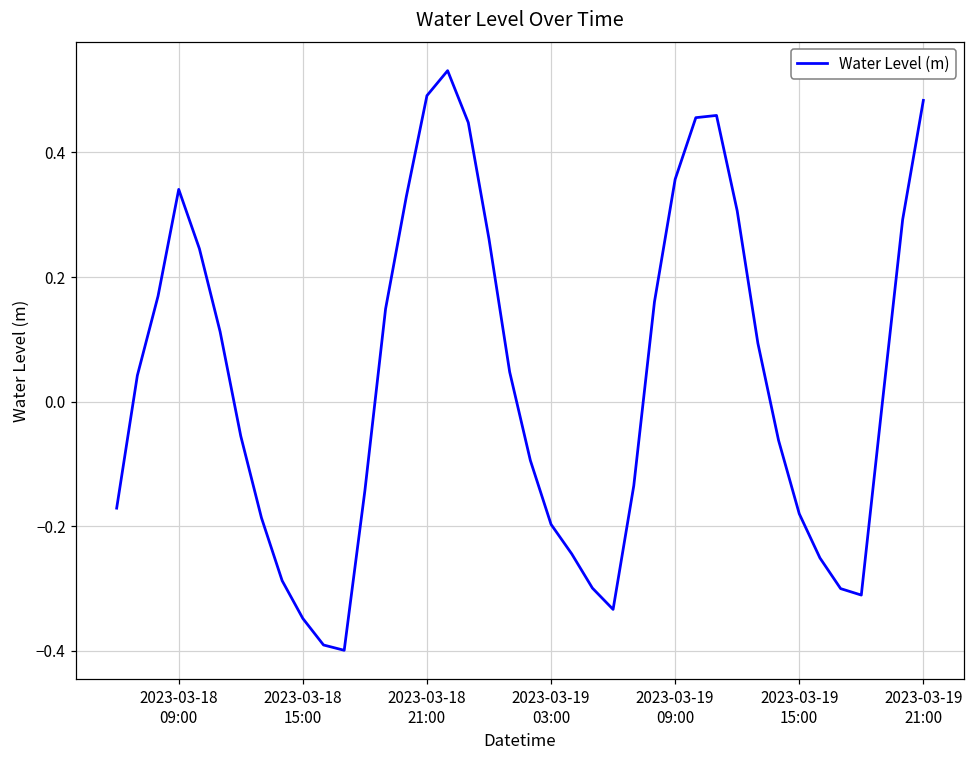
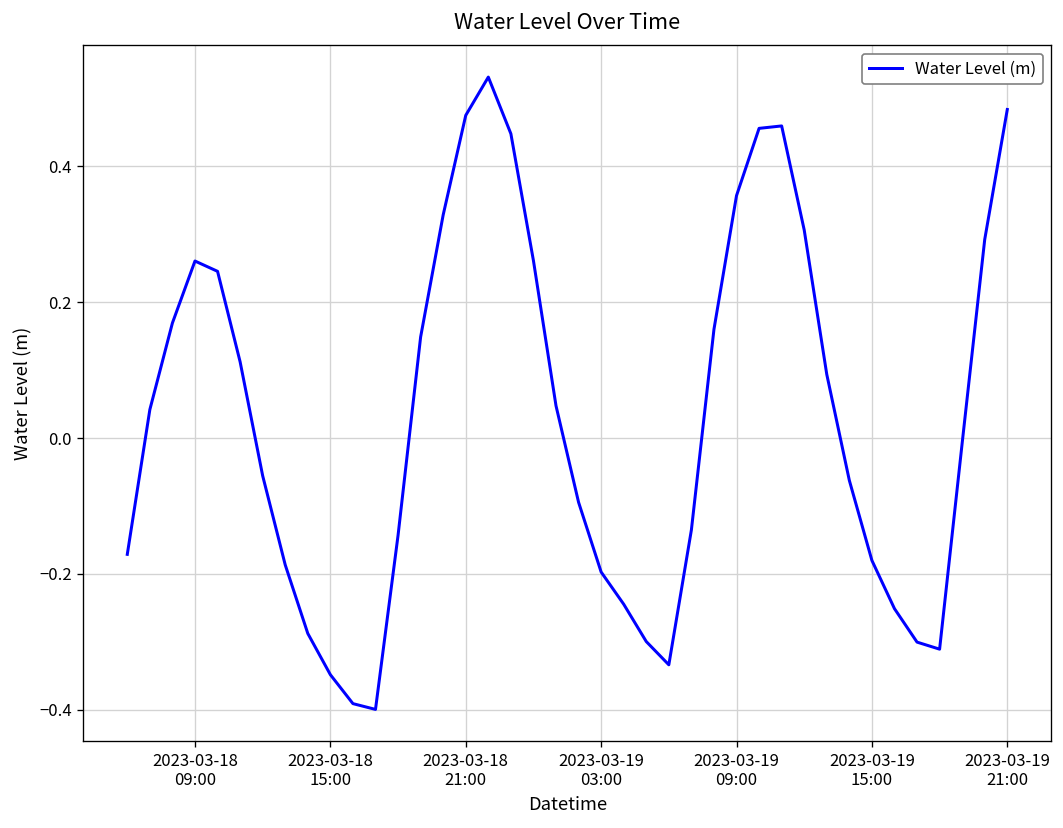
  {
-   "2023-03-18 09:00": 0.34,
+   "2023-03-18 09:00": 0.26,
    "2023-03-18 15:00": -0.35,
-   "2023-03-18 21:00": 0.49,
+   "2023-03-18 21:00": 0.48,
    "2023-03-19 03:00": -0.20,
    "2023-03-19 09:00": 0.36,
    "2023-03-19 15:00": -0.18,
    "2023-03-19 21:00": 0.48
  }
